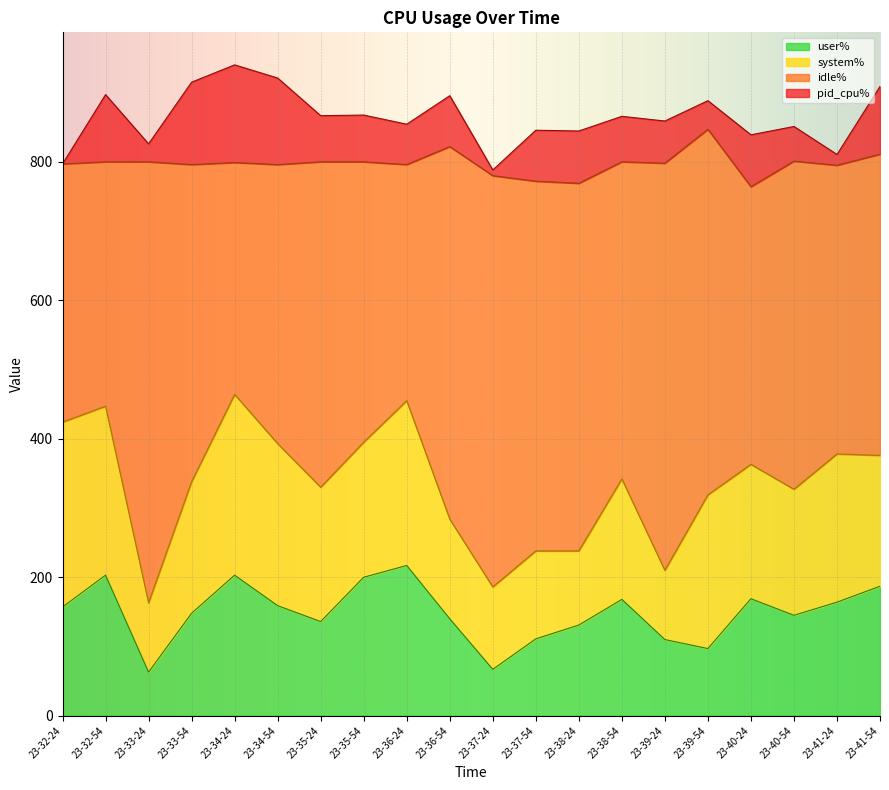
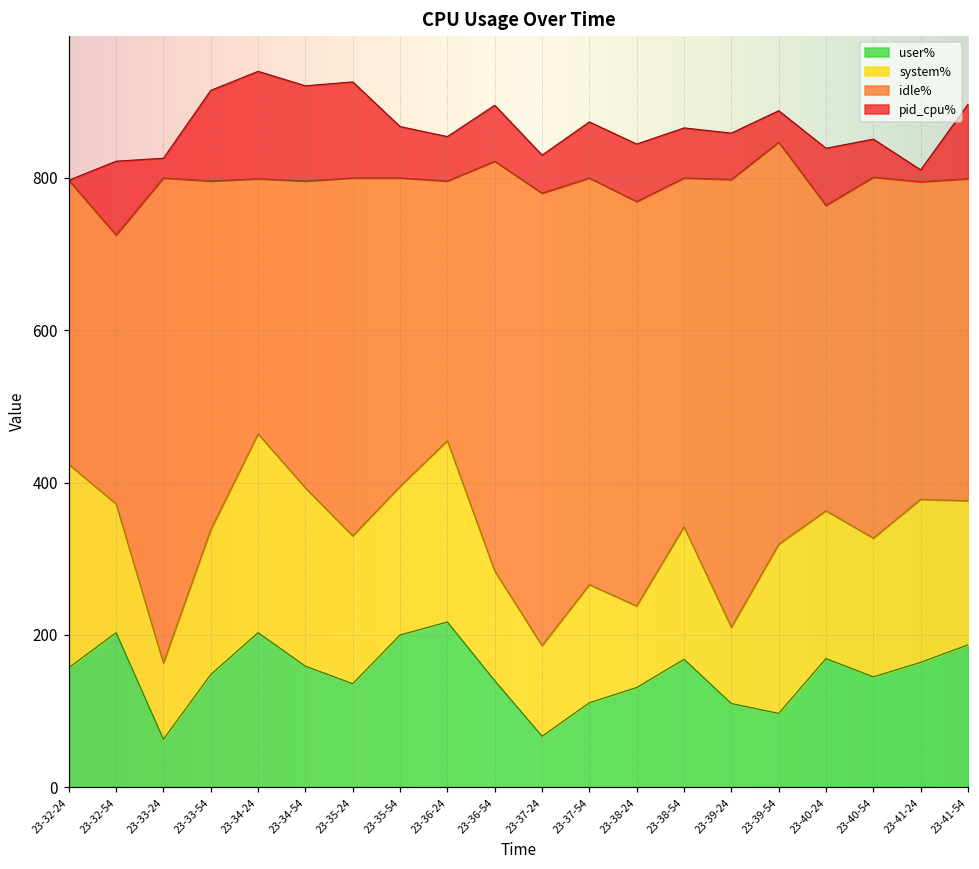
  {
    "user%": {
      "23-32-24": 160,
      "23-32-54": 200,
      "23-33-24": 60,
      "23-33-54": 150,
      "23-34-24": 200,
      "23-34-54": 160,
      "23-35-24": 140,
      "23-35-54": 200,
      "23-36-24": 220,
      "23-36-54": 140,
      "23-37-24": 70,
      "23-37-54": 110,
      "23-38-24": 130,
      "23-38-54": 170,
      "23-39-24": 110,
      "23-39-54": 100,
      "23-40-24": 170,
      "23-40-54": 150,
      "23-41-24": 160,
      "23-41-54": 190
    },
    "system%": {
      "23-32-24": 270,
-     "23-32-54": 240,
+     "23-32-54": 170,
      "23-33-24": 100,
      "23-33-54": 190,
      "23-34-24": 260,
      "23-34-54": 230,
      "23-35-24": 190,
      "23-35-54": 200,
      "23-36-24": 240,
      "23-36-54": 140,
      "23-37-24": 120,
-     "23-37-54": 130,
+     "23-37-54": 160,
      "23-38-24": 110,
      "23-38-54": 170,
      "23-39-24": 100,
      "23-39-54": 220,
      "23-40-24": 190,
      "23-40-54": 180,
      "23-41-24": 210,
      "23-41-54": 190
    },
    "idle%": {
      "23-32-54": 350,
      "23-33-24": 640,
      "23-33-54": 460,
      "23-34-24": 340,
      "23-34-54": 400,
      "23-35-24": 470,
      "23-35-54": 410,
      "23-36-24": 340,
      "23-36-54": 540,
      "23-37-24": 590,
      "23-37-54": 530,
      "23-38-24": 530,
      "23-38-54": 460,
      "23-39-24": 590,
      "23-39-54": 530,
      "23-40-24": 400,
      "23-40-54": 470,
      "23-41-24": 420,
-     "23-41-54": 440
+     "23-41-54": 420
    },
    "pid_cpu%": {
      "23-32-54": 100,
      "23-33-24": 30,
      "23-33-54": 120,
      "23-34-24": 140,
      "23-34-54": 130,
-     "23-35-24": 70,
+     "23-35-24": 130,
      "23-35-54": 70,
      "23-36-24": 60,
      "23-36-54": 70,
-     "23-37-24": 10,
+     "23-37-24": 50,
      "23-37-54": 70,
      "23-38-24": 80,
      "23-38-54": 70,
      "23-39-24": 60,
      "23-39-54": 40,
      "23-40-24": 80,
      "23-40-54": 50,
      "23-41-24": 20,
      "23-41-54": 100
    }
  }
